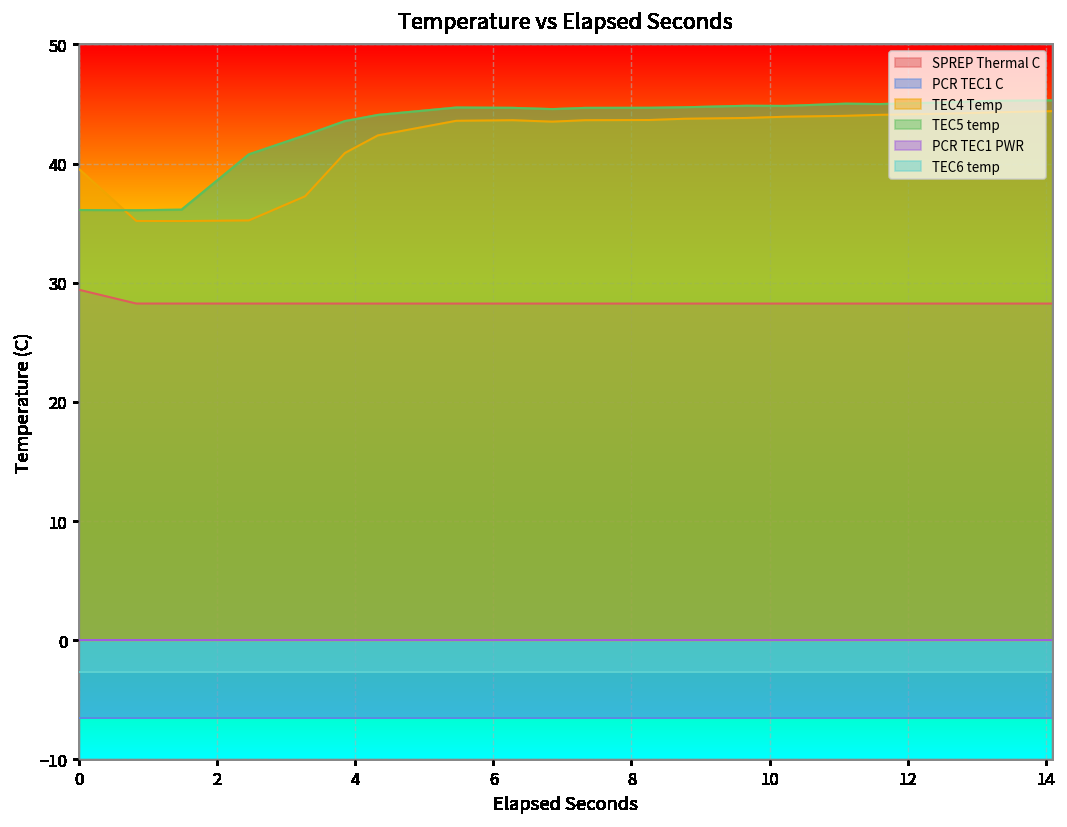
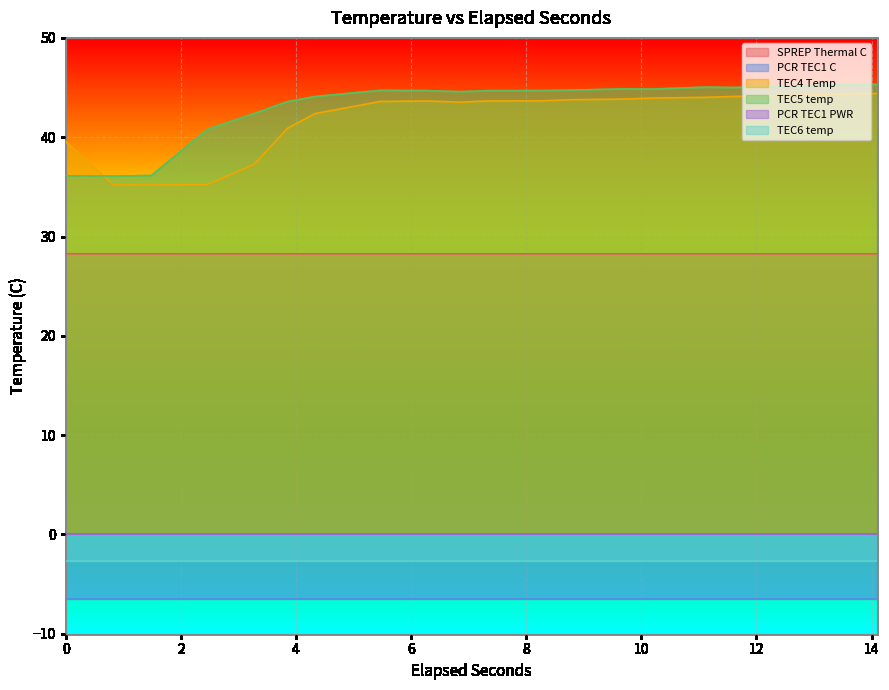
  {
    "SPREP Thermal C": {
-     "0": 29
+     "0": 28
    },
    "TEC4 Temp": {
      "0": 40
    },
    "TEC5 temp": {
      "0": 36
    }
  }
